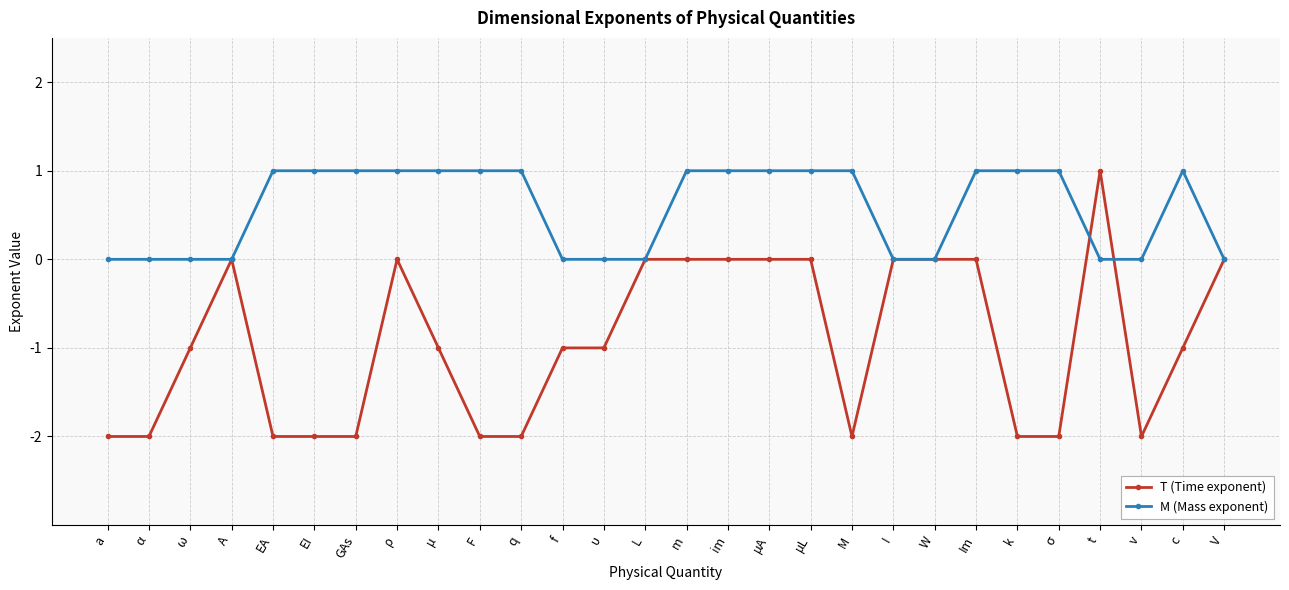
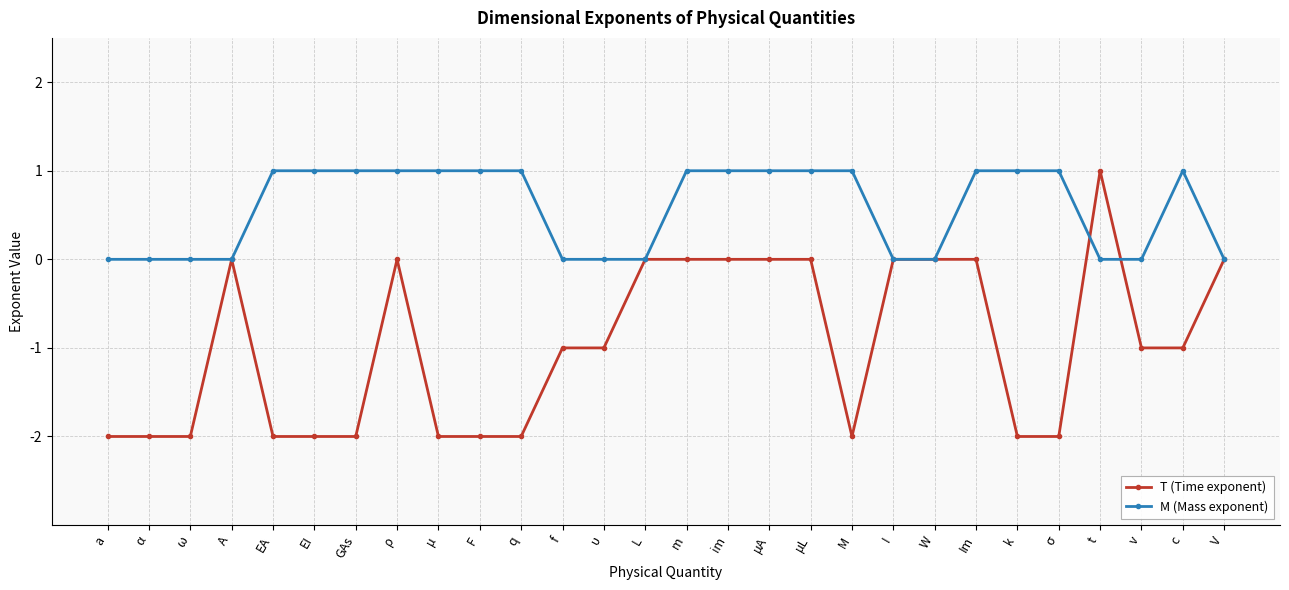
  {
    "T (Time exponent)": {
      "a": -2,
      "α": -2,
-     "ω": -1,
+     "ω": -2,
      "EA": -2,
      "EI": -2,
      "GAs": -2,
      "ρ": 0,
-     "μ": -1,
+     "μ": -2,
      "F": -2,
      "q": -2,
      "f": -1,
      "υ": -1,
      "m": 0,
      "im": 0,
      "μA": 0,
      "μL": 0,
      "M": -2,
      "Im": 0,
      "k": -2,
      "σ": -2,
      "t": 1,
-     "v": -2,
+     "v": -1,
      "c": -1
    },
    "M (Mass exponent)": {
      "a": 0,
      "α": 0,
      "ω": 0,
      "EA": 1,
      "EI": 1,
      "GAs": 1,
      "ρ": 1,
      "μ": 1,
      "F": 1,
      "q": 1,
      "f": 0,
      "υ": 0,
      "m": 1,
      "im": 1,
      "μA": 1,
      "μL": 1,
      "M": 1,
      "Im": 1,
      "k": 1,
      "σ": 1,
      "t": 0,
      "v": 0,
      "c": 1
    }
  }
